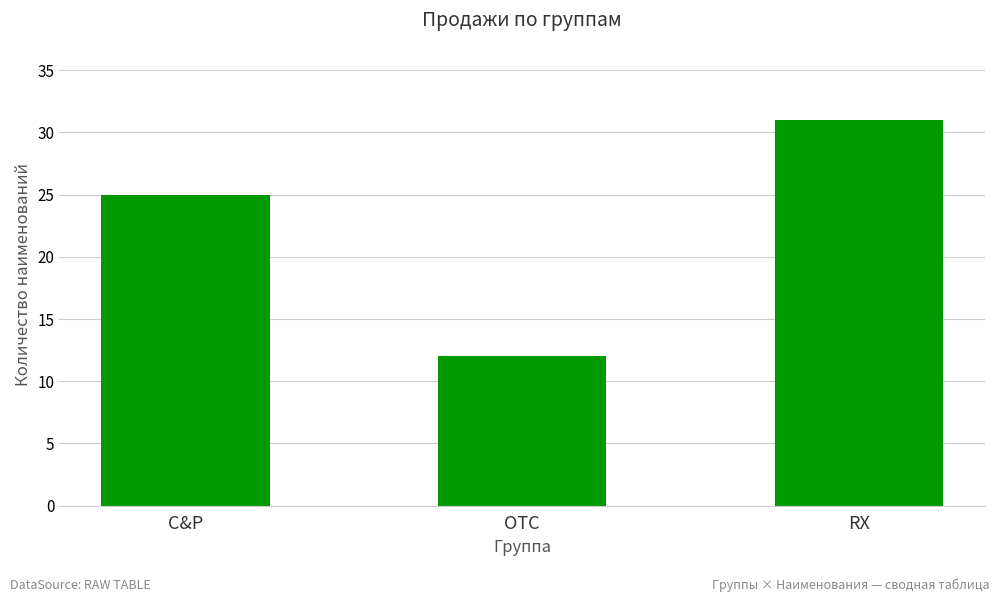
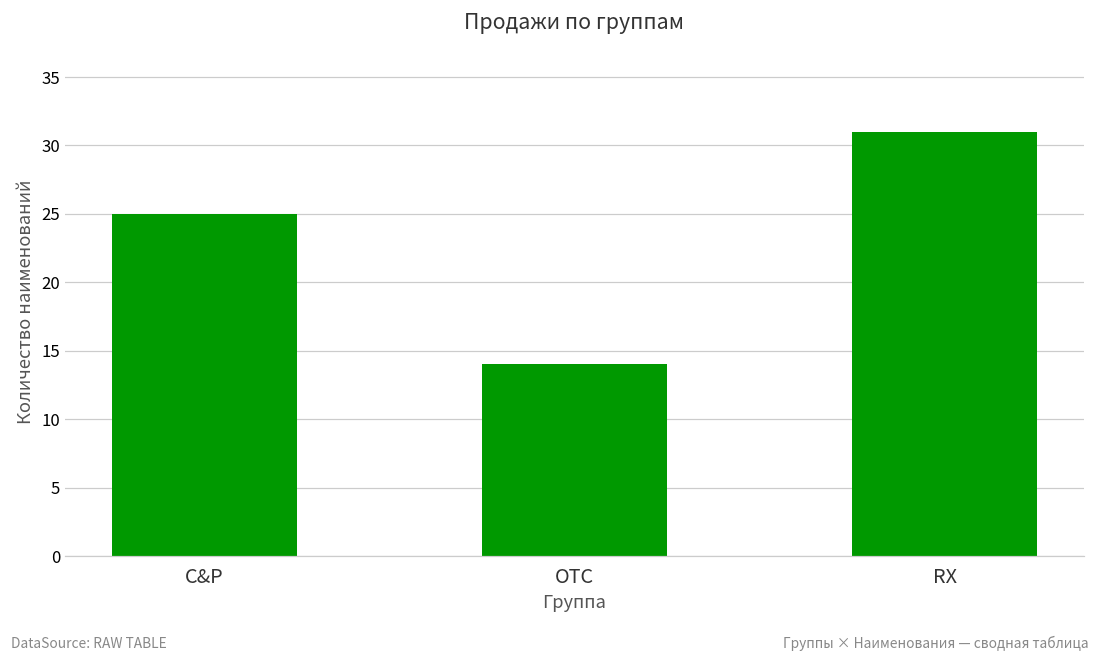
  {
    "C&P": 25,
-   "OTC": 12,
+   "OTC": 14,
    "RX": 31
  }
